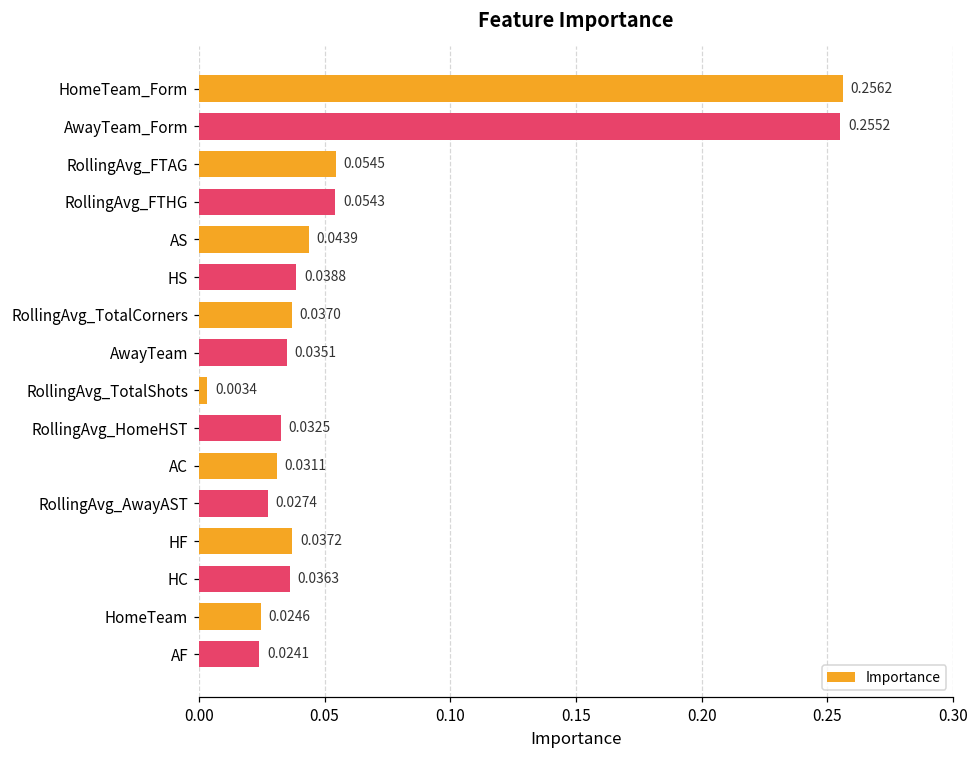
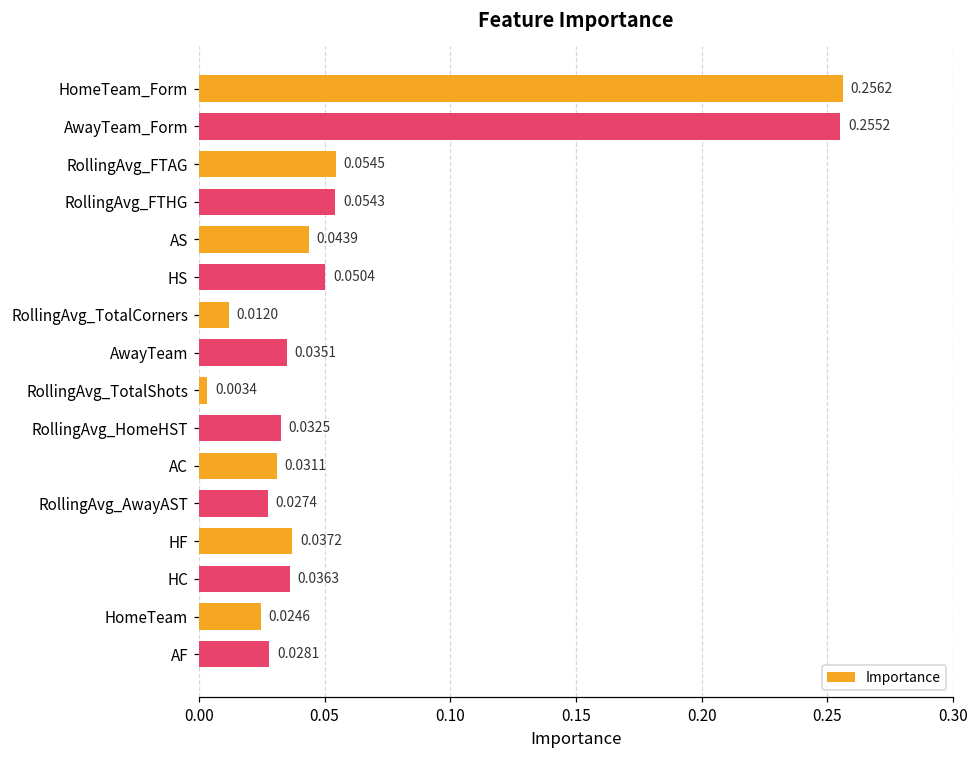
  {
    "HomeTeam_Form": 0.2562,
    "AwayTeam_Form": 0.2552,
    "RollingAvg_FTAG": 0.0545,
    "RollingAvg_FTHG": 0.0543,
    "AS": 0.0439,
-   "HS": 0.0388,
-   "RollingAvg_TotalCorners": 0.0370,
+   "HS": 0.0504,
+   "RollingAvg_TotalCorners": 0.0120,
    "AwayTeam": 0.0351,
    "RollingAvg_TotalShots": 0.0034,
    "RollingAvg_HomeHST": 0.0325,
    "AC": 0.0311,
    "RollingAvg_AwayAST": 0.0274,
    "HF": 0.0372,
    "HC": 0.0363,
    "HomeTeam": 0.0246,
-   "AF": 0.0241
+   "AF": 0.0281
  }
